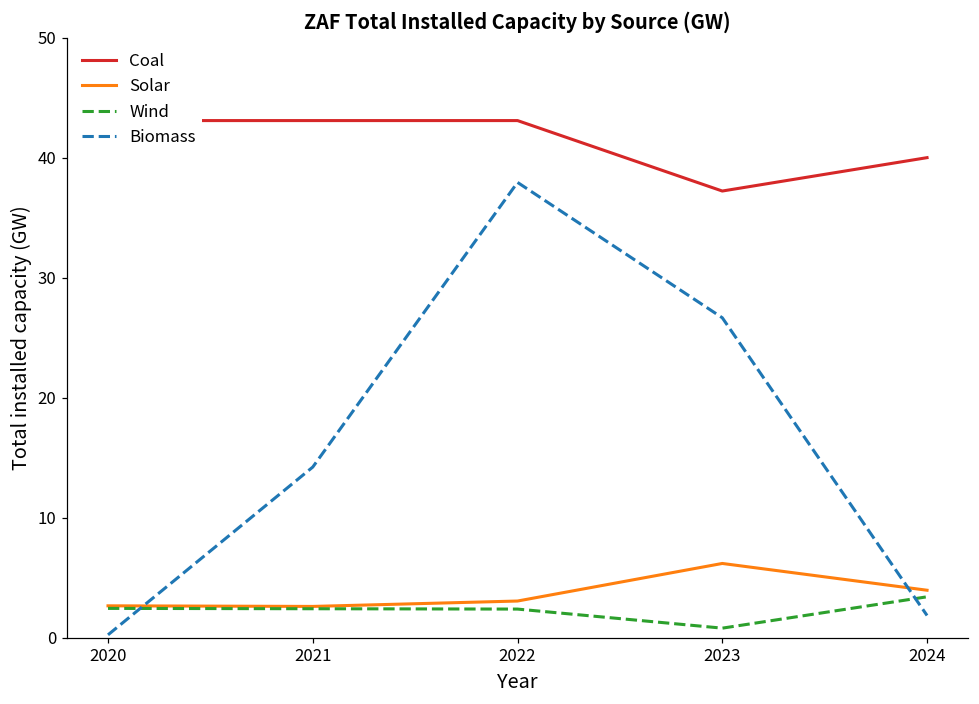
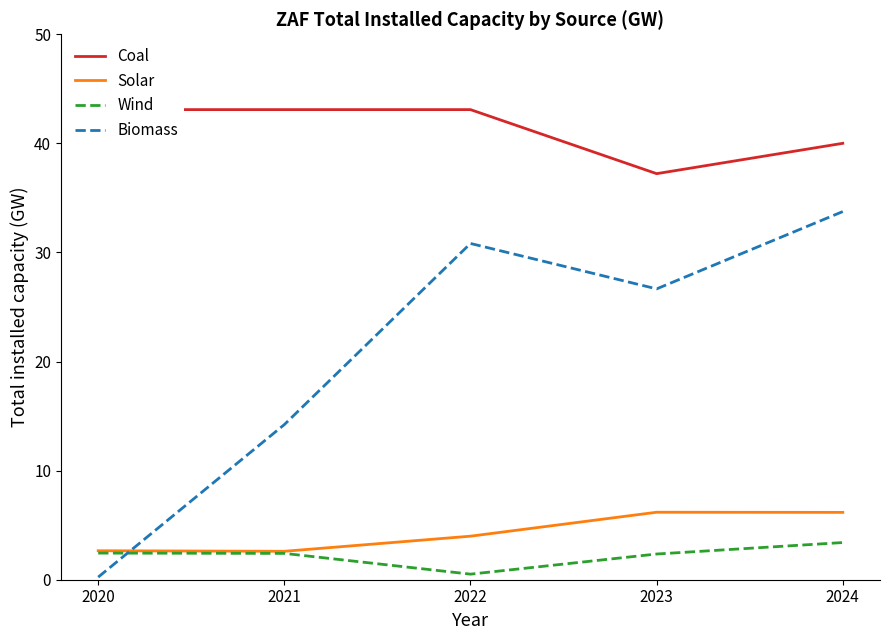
  {
    "Coal": {
      "2021": 43.1,
      "2022": 43.1,
      "2023": 37.2,
      "2024": 40.0
    },
    "Solar": {
-     "2022": 3.1,
+     "2022": 4.0,
      "2023": 6.2,
-     "2024": 4.0
+     "2024": 6.2
    },
    "Wind": {
-     "2022": 2.4,
-     "2023": 0.8,
+     "2022": 0.5,
+     "2023": 2.4,
      "2024": 3.4
    },
    "Biomass": {
      "2020": 0.2,
      "2021": 14.2,
-     "2022": 37.9,
+     "2022": 30.8,
      "2023": 26.7,
-     "2024": 1.9
+     "2024": 33.7
    }
  }
